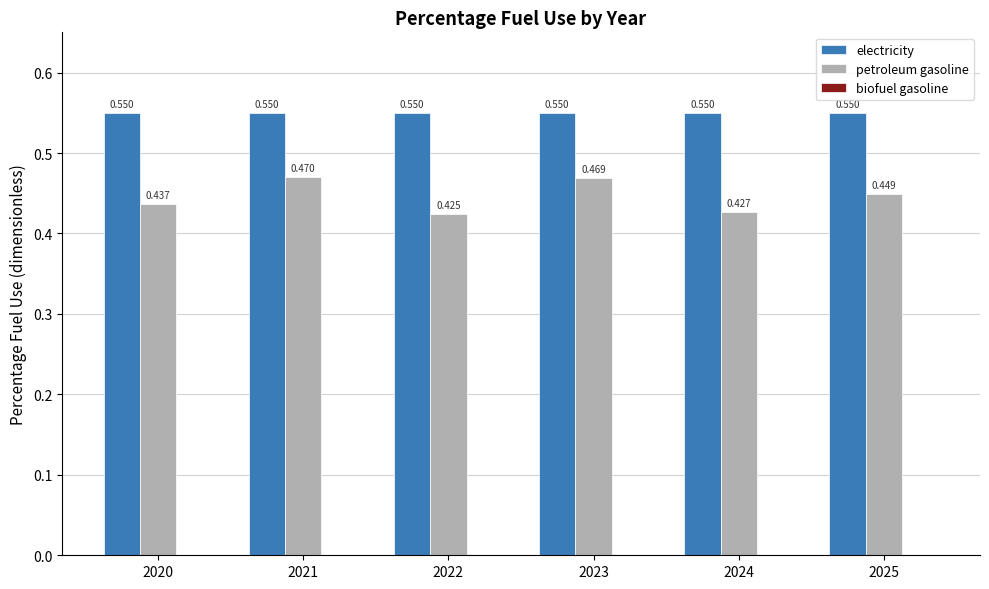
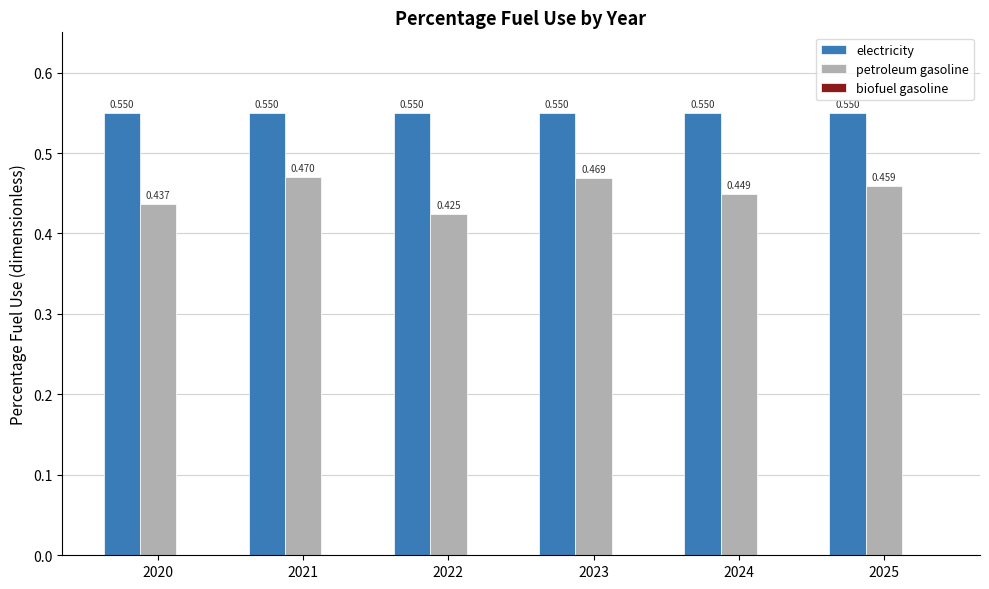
  {
    "electricity": {
      "2020": 0.550,
      "2021": 0.550,
      "2022": 0.550,
      "2023": 0.550,
      "2024": 0.550
    },
    "petroleum gasoline": {
      "2020": 0.437,
      "2021": 0.470,
      "2022": 0.425,
      "2023": 0.469,
-     "2024": 0.427,
-     "2025": 0.449
+     "2024": 0.449,
+     "2025": 0.459
    }
  }
